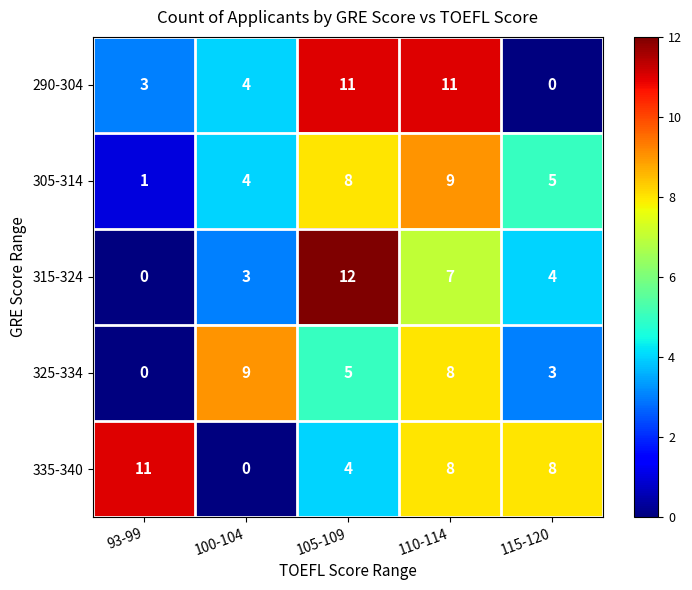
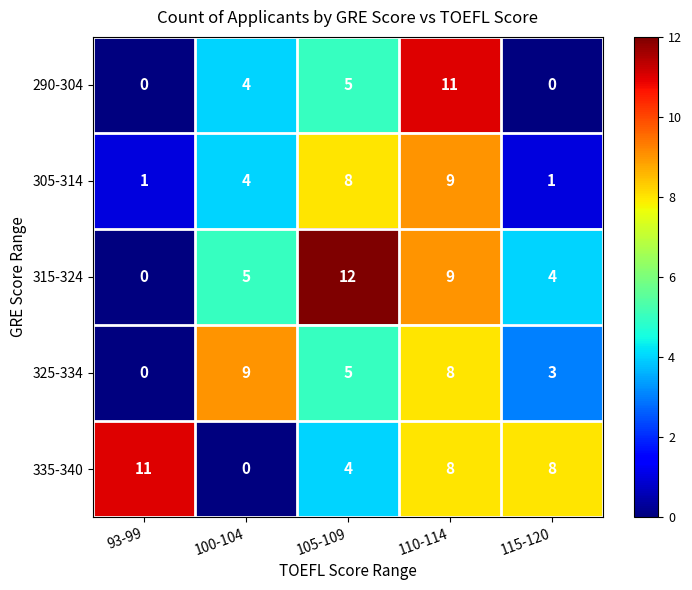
  {
    "290-304": {
-     "93-99": 3,
+     "93-99": 0,
      "100-104": 4,
-     "105-109": 11,
+     "105-109": 5,
      "110-114": 11,
      "115-120": 0
    },
    "305-314": {
      "93-99": 1,
      "100-104": 4,
      "105-109": 8,
      "110-114": 9,
-     "115-120": 5
+     "115-120": 1
    },
    "315-324": {
      "93-99": 0,
-     "100-104": 3,
+     "100-104": 5,
      "105-109": 12,
-     "110-114": 7,
+     "110-114": 9,
      "115-120": 4
    },
    "325-334": {
      "93-99": 0,
      "100-104": 9,
      "105-109": 5,
      "110-114": 8,
      "115-120": 3
    },
    "335-340": {
      "93-99": 11,
      "100-104": 0,
      "105-109": 4,
      "110-114": 8,
      "115-120": 8
    }
  }
